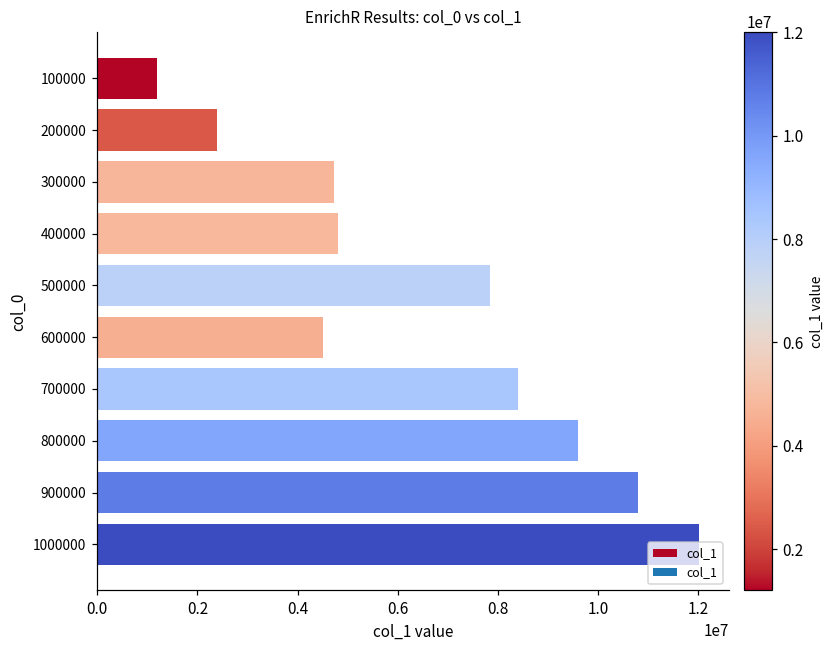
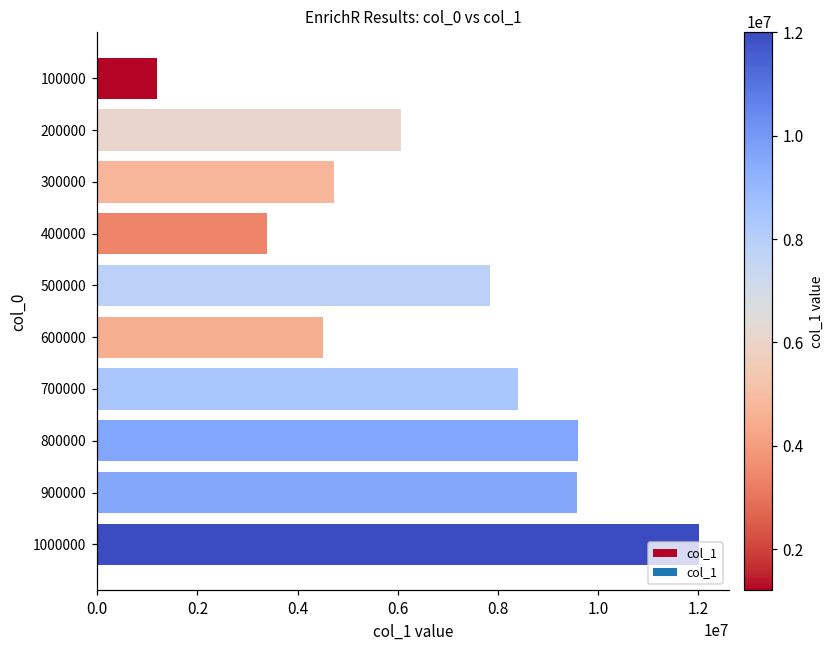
  {
    "100000": 1200000,
-   "200000": 2400000,
+   "200000": 6100000,
    "300000": 4700000,
-   "400000": 4800000,
+   "400000": 3400000,
    "500000": 7800000,
    "600000": 4500000,
    "700000": 8400000,
    "800000": 9600000,
-   "900000": 10800000,
+   "900000": 9600000,
    "1000000": 12000000
  }
